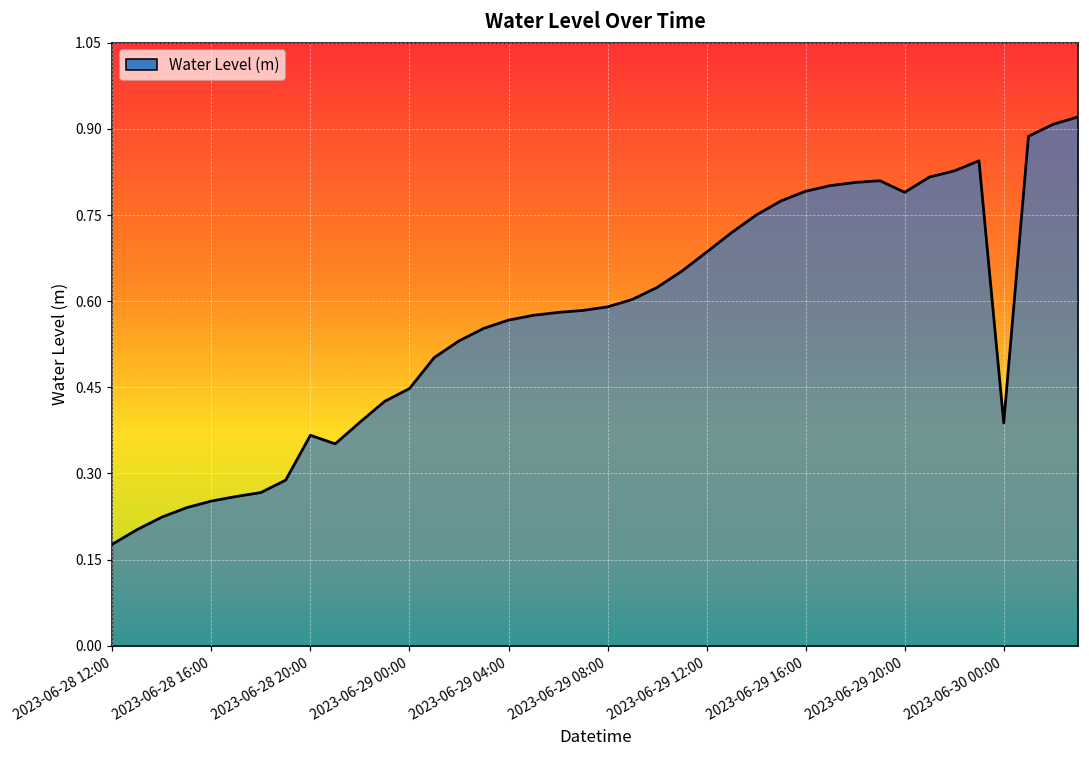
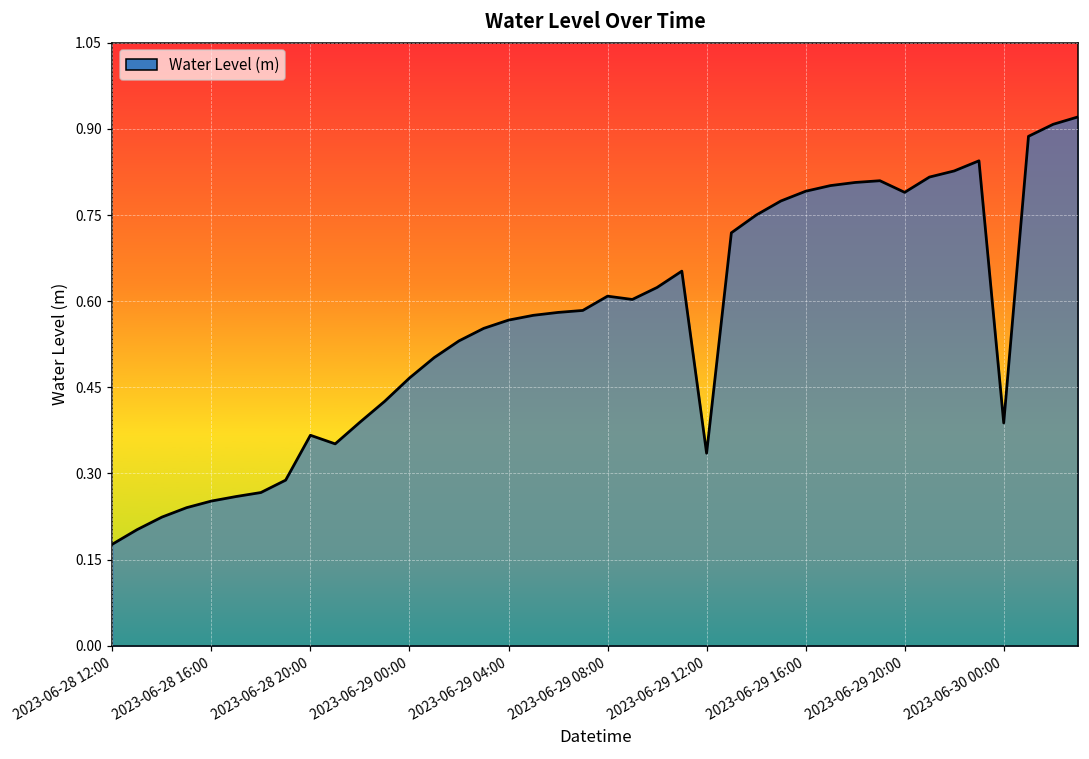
  {
    "2023-06-28 12:00": 0.18,
    "2023-06-28 16:00": 0.25,
    "2023-06-28 20:00": 0.37,
-   "2023-06-29 00:00": 0.45,
+   "2023-06-29 00:00": 0.47,
    "2023-06-29 04:00": 0.57,
-   "2023-06-29 08:00": 0.59,
-   "2023-06-29 12:00": 0.69,
+   "2023-06-29 08:00": 0.61,
+   "2023-06-29 12:00": 0.34,
    "2023-06-29 16:00": 0.79,
    "2023-06-29 20:00": 0.79,
    "2023-06-30 00:00": 0.39
  }
